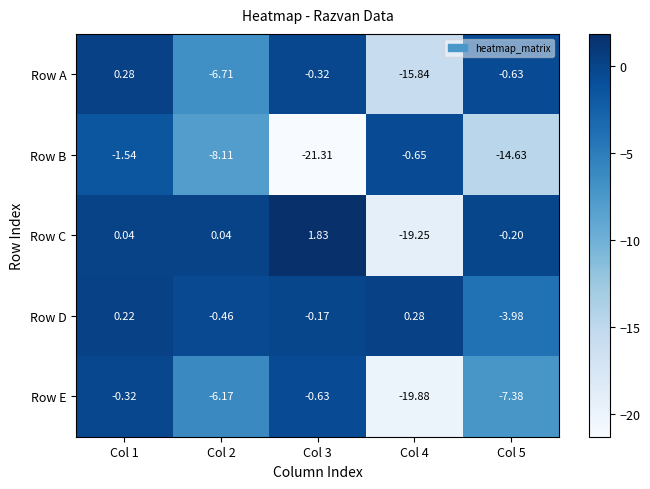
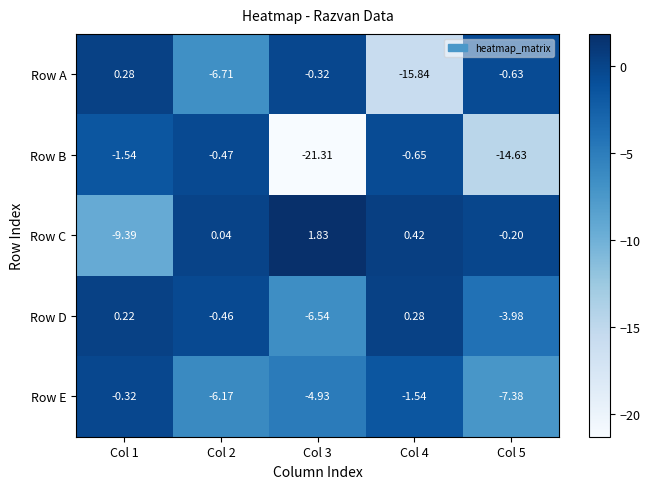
  {
    "Row A": {
      "Col 1": 0.28,
      "Col 2": -6.71,
      "Col 3": -0.32,
      "Col 4": -15.84,
      "Col 5": -0.63
    },
    "Row B": {
      "Col 1": -1.54,
-     "Col 2": -8.11,
+     "Col 2": -0.47,
      "Col 3": -21.31,
      "Col 4": -0.65,
      "Col 5": -14.63
    },
    "Row C": {
-     "Col 1": 0.04,
+     "Col 1": -9.39,
      "Col 2": 0.04,
      "Col 3": 1.83,
-     "Col 4": -19.25,
+     "Col 4": 0.42,
      "Col 5": -0.20
    },
    "Row D": {
      "Col 1": 0.22,
      "Col 2": -0.46,
-     "Col 3": -0.17,
+     "Col 3": -6.54,
      "Col 4": 0.28,
      "Col 5": -3.98
    },
    "Row E": {
      "Col 1": -0.32,
      "Col 2": -6.17,
-     "Col 3": -0.63,
-     "Col 4": -19.88,
+     "Col 3": -4.93,
+     "Col 4": -1.54,
      "Col 5": -7.38
    }
  }
